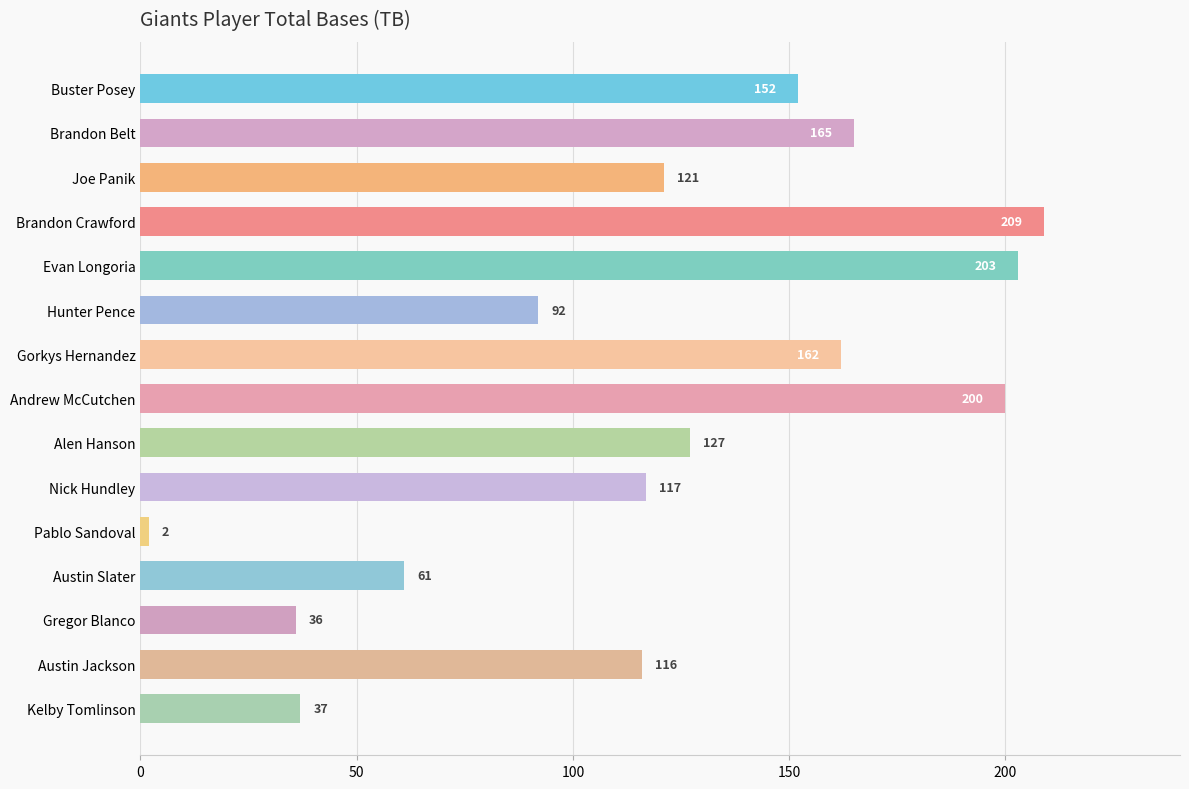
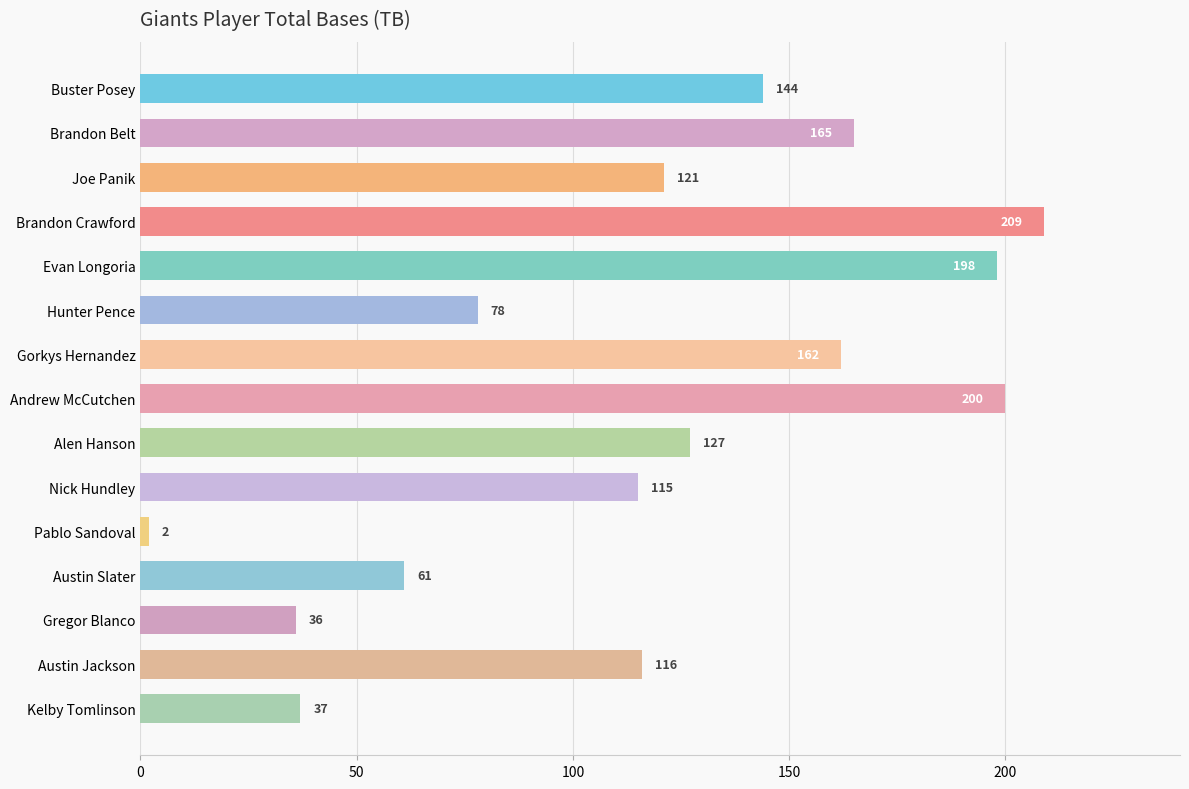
  {
-   "Buster Posey": 152,
+   "Buster Posey": 144,
    "Brandon Belt": 165,
    "Joe Panik": 121,
    "Brandon Crawford": 209,
-   "Evan Longoria": 203,
-   "Hunter Pence": 92,
+   "Evan Longoria": 198,
+   "Hunter Pence": 78,
    "Gorkys Hernandez": 162,
    "Andrew McCutchen": 200,
    "Alen Hanson": 127,
-   "Nick Hundley": 117,
+   "Nick Hundley": 115,
    "Pablo Sandoval": 2,
    "Austin Slater": 61,
    "Gregor Blanco": 36,
    "Austin Jackson": 116,
    "Kelby Tomlinson": 37
  }
